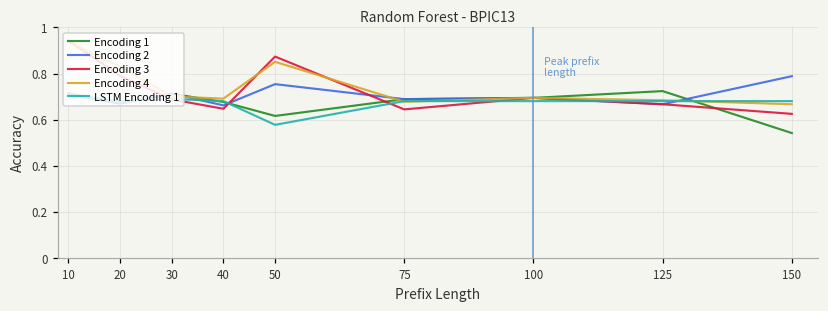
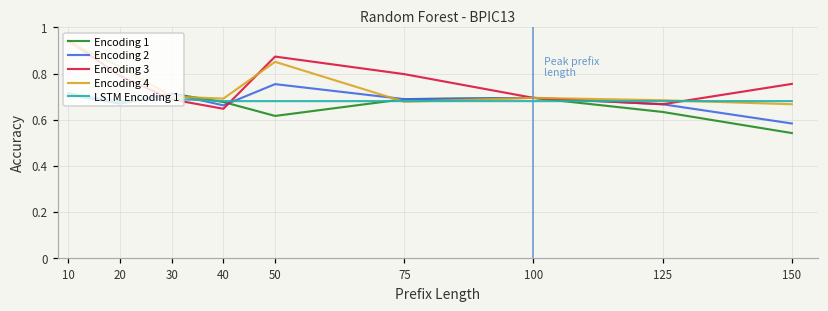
  {
    "Encoding 1": {
      "50": 0.62,
-     "125": 0.72,
+     "125": 0.63,
      "150": 0.54
    },
    "Encoding 2": {
      "40": 0.66,
      "50": 0.75,
-     "150": 0.79
+     "150": 0.58
    },
    "Encoding 3": {
      "40": 0.65,
      "50": 0.87,
-     "75": 0.64,
-     "150": 0.63
+     "75": 0.80,
+     "150": 0.76
    },
    "Encoding 4": {
      "50": 0.85,
      "150": 0.67
    },
    "LSTM Encoding 1": {
-     "50": 0.58,
+     "50": 0.68,
      "100": 0.68,
      "150": 0.68
    }
  }
